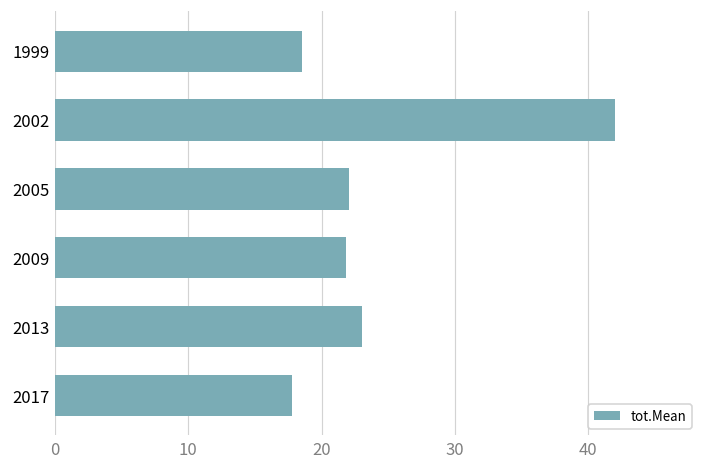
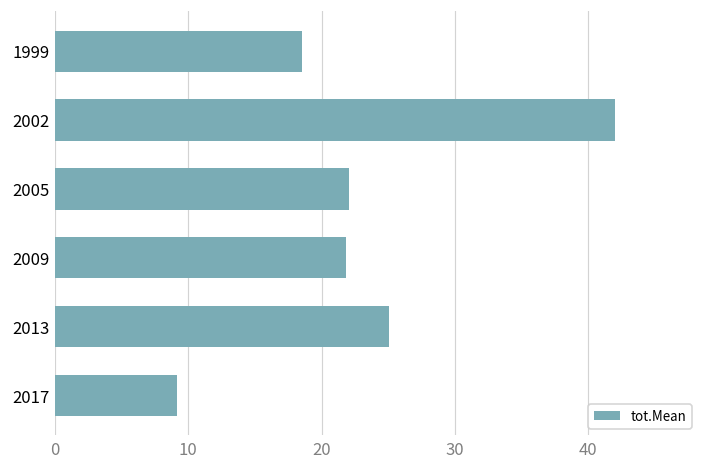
  {
    "1999": 18.5,
    "2002": 42.0,
    "2005": 22.0,
    "2009": 21.8,
-   "2013": 23.0,
-   "2017": 17.7
+   "2013": 25.1,
+   "2017": 9.1
  }
